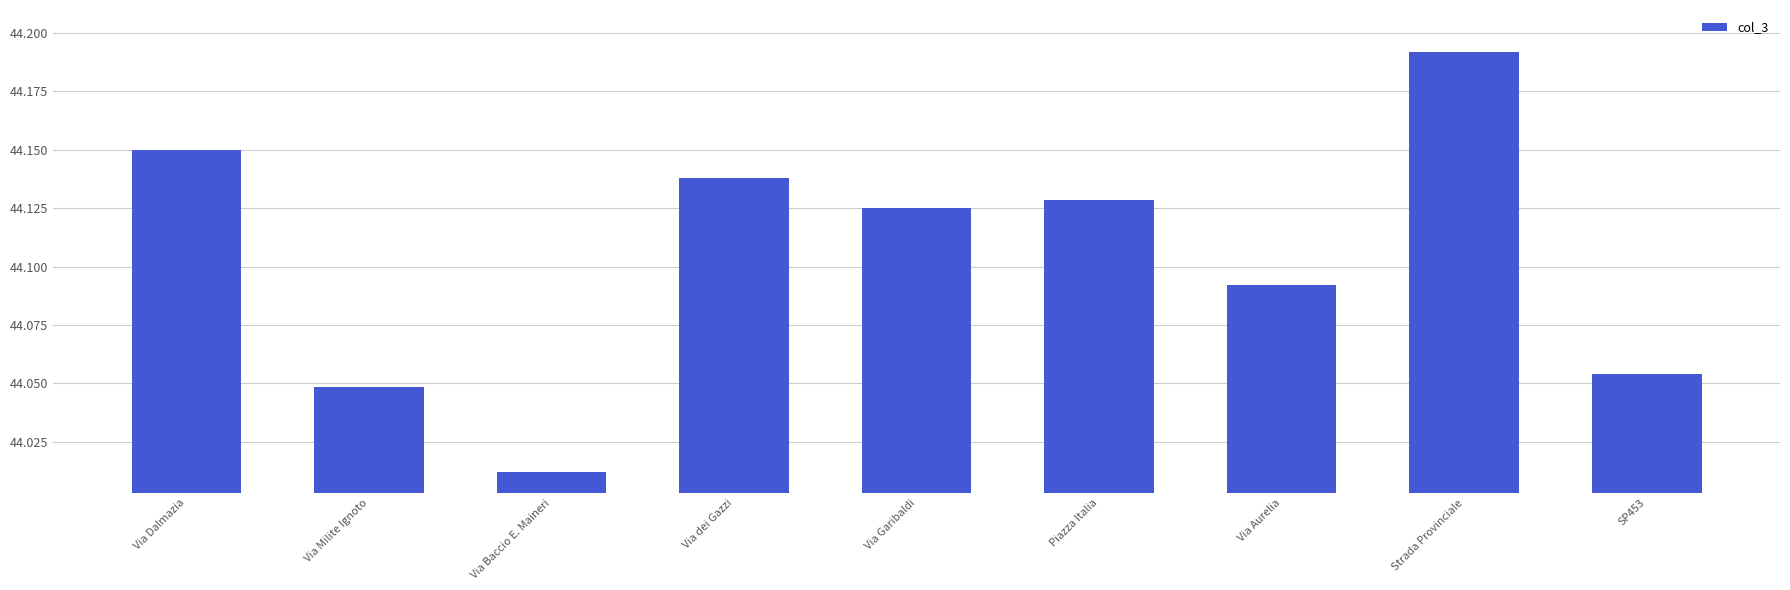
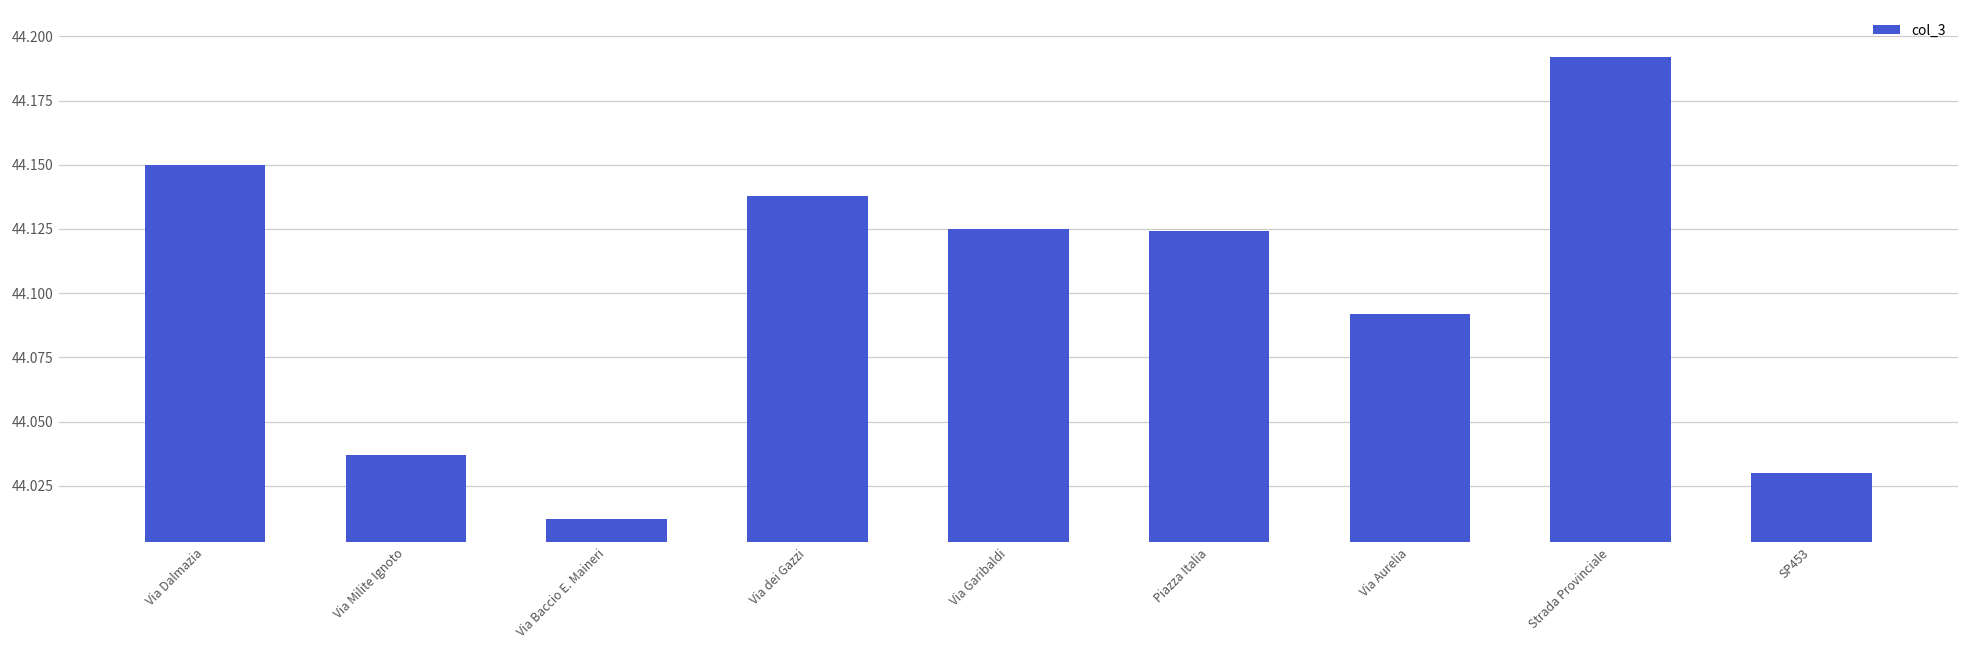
  {
    "Via Dalmazia": 44.150,
-   "Via Milite Ignoto": 44.048,
+   "Via Milite Ignoto": 44.037,
    "Via Baccio E. Maineri": 44.012,
    "Via dei Gazzi": 44.138,
    "Via Garibaldi": 44.125,
-   "Piazza Italia": 44.129,
+   "Piazza Italia": 44.124,
    "Via Aurelia": 44.092,
    "Strada Provinciale": 44.192,
-   "SP453": 44.054
+   "SP453": 44.030
  }
